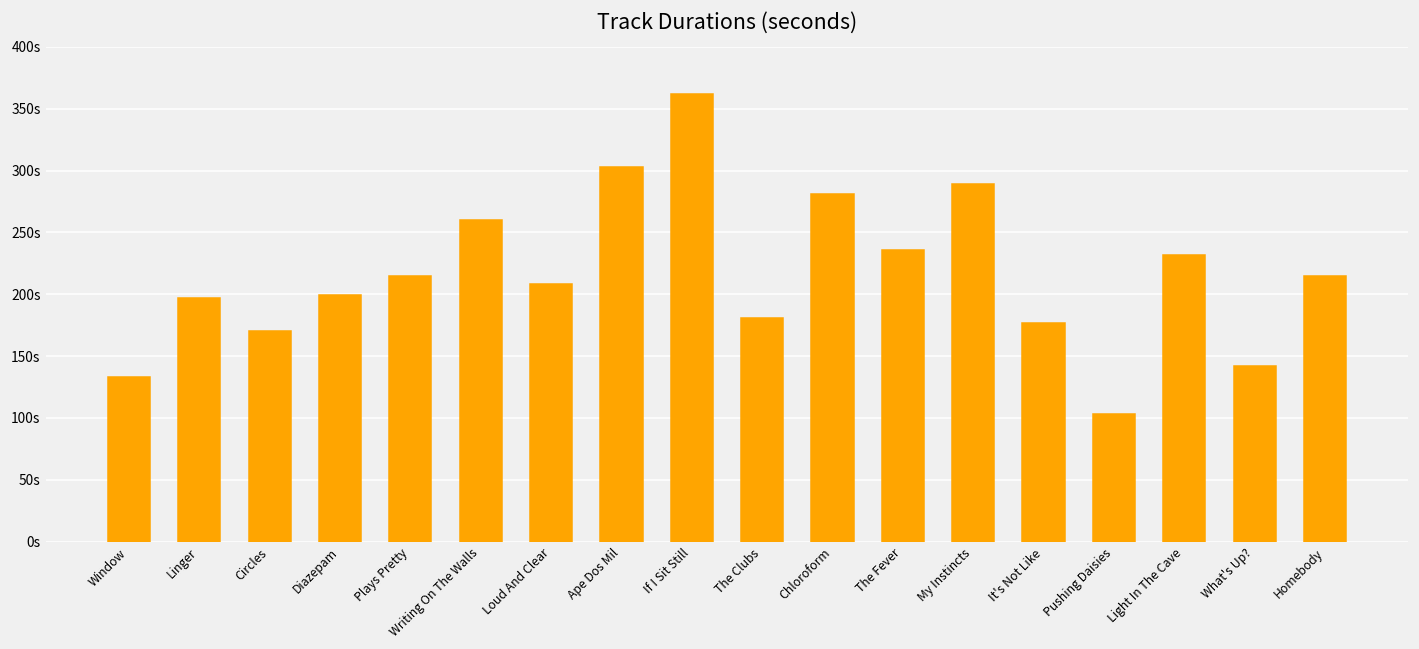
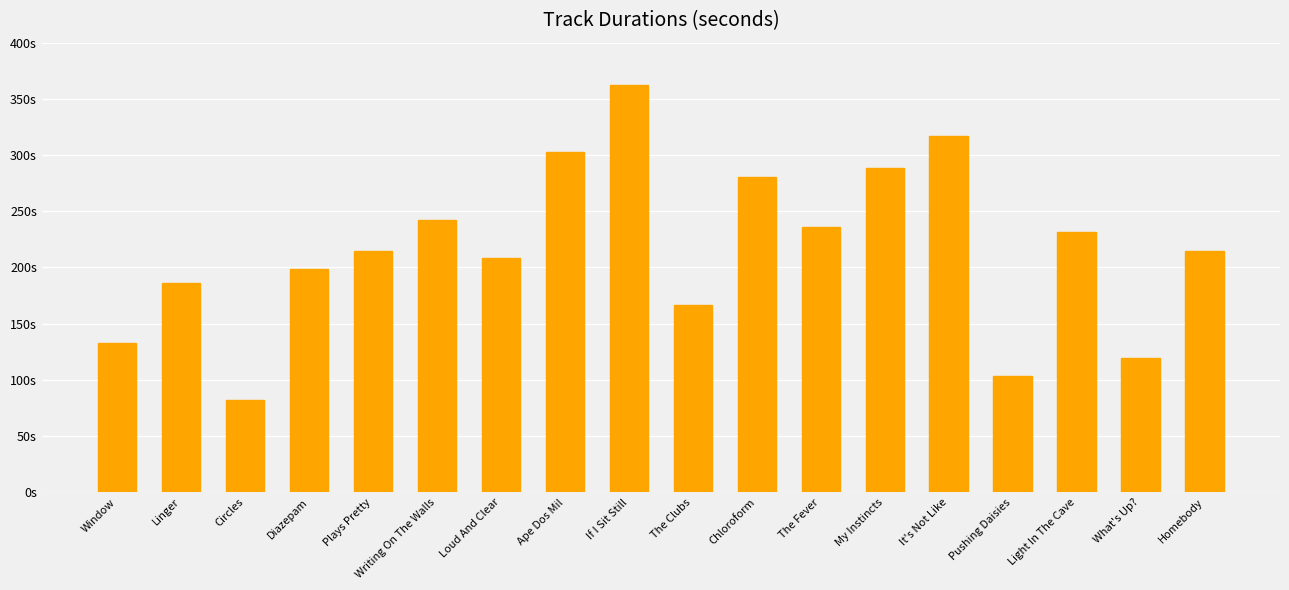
  {
    "Window": "133s",
-   "Linger": "197s",
-   "Circles": "170s",
+   "Linger": "186s",
+   "Circles": "82s",
    "Diazepam": "199s",
    "Plays Pretty": "214s",
-   "Writing On The Walls": "260s",
+   "Writing On The Walls": "242s",
    "Loud And Clear": "208s",
    "Ape Dos Mil": "303s",
    "If I Sit Still": "362s",
-   "The Clubs": "181s",
+   "The Clubs": "166s",
    "Chloroform": "281s",
    "The Fever": "236s",
    "My Instincts": "289s",
-   "It's Not Like": "177s",
+   "It's Not Like": "317s",
    "Pushing Daisies": "103s",
    "Light In The Cave": "231s",
-   "What's Up?": "142s",
+   "What's Up?": "120s",
    "Homebody": "215s"
  }
